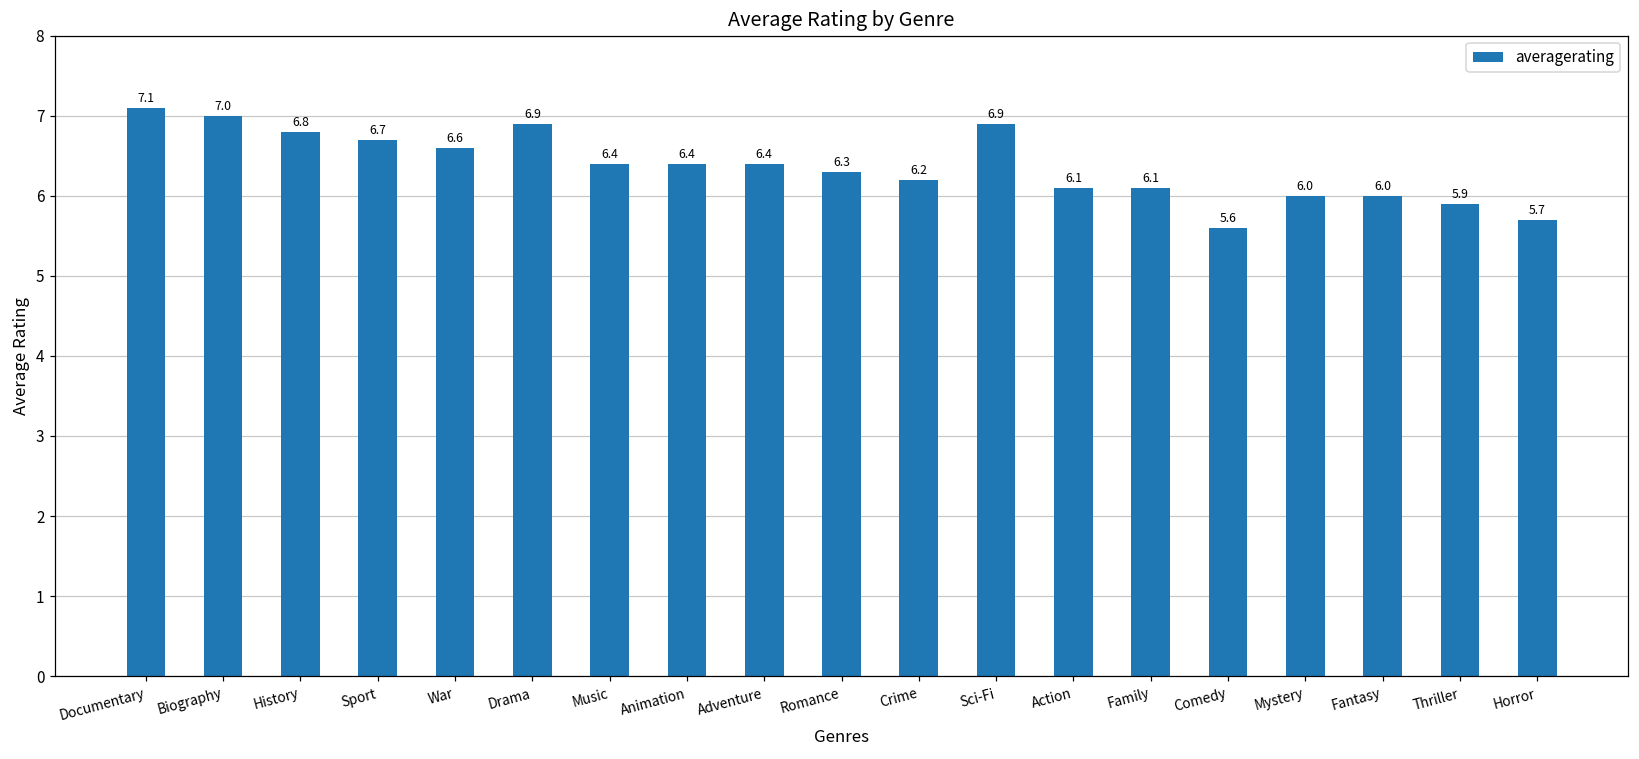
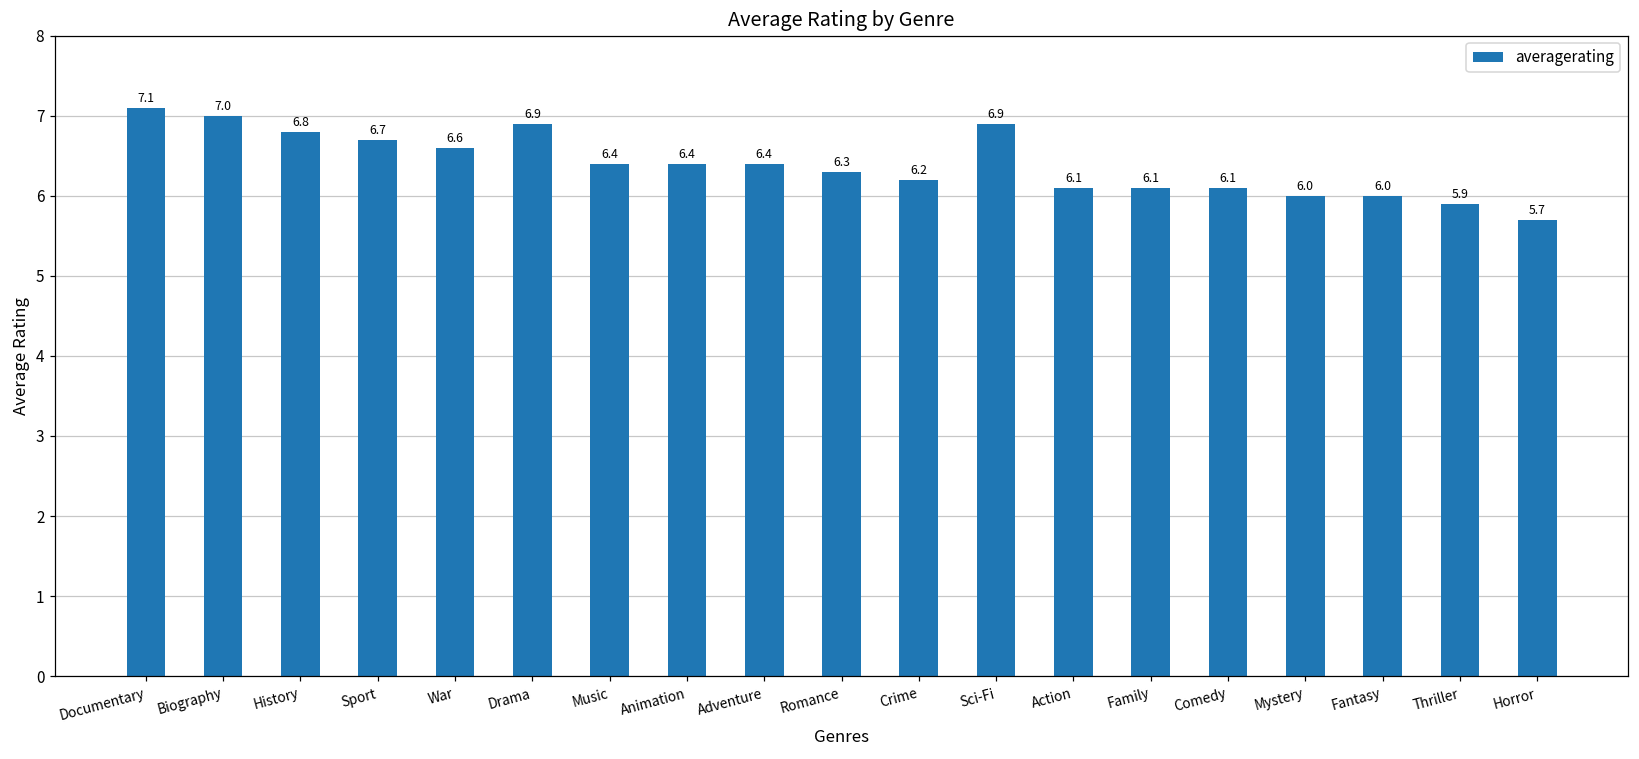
  {
    "Documentary": 7.1,
    "Biography": 7.0,
    "History": 6.8,
    "Sport": 6.7,
    "War": 6.6,
    "Drama": 6.9,
    "Music": 6.4,
    "Animation": 6.4,
    "Adventure": 6.4,
    "Romance": 6.3,
    "Crime": 6.2,
    "Sci-Fi": 6.9,
    "Action": 6.1,
    "Family": 6.1,
-   "Comedy": 5.6,
+   "Comedy": 6.1,
    "Mystery": 6.0,
    "Fantasy": 6.0,
    "Thriller": 5.9,
    "Horror": 5.7
  }
